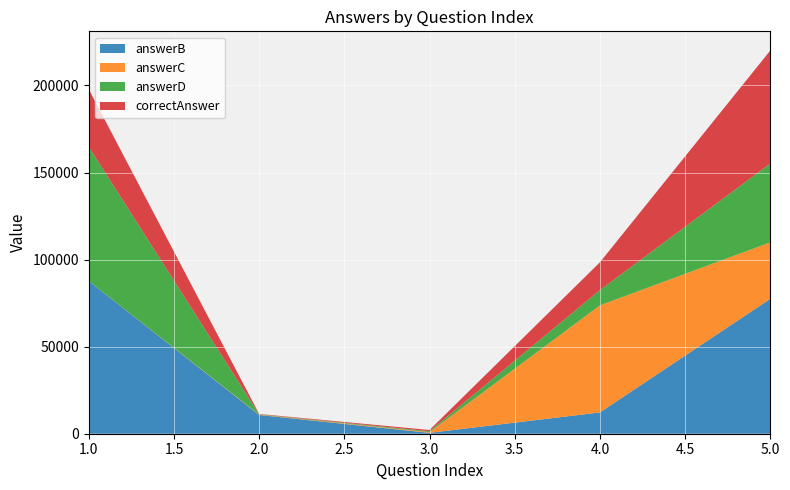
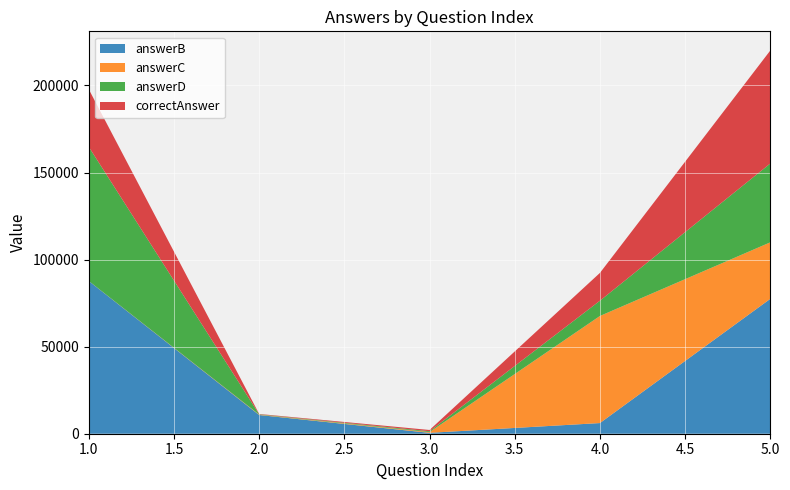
  {
    "answerB": {
-     "4.0": 12000,
+     "4.0": 6000,
      "5.0": 77000
    },
    "answerC": {
      "4.0": 61000,
      "5.0": 32000
    },
    "answerD": {
      "1.0": 77000,
      "4.0": 9000,
      "5.0": 45000
    },
    "correctAnswer": {
      "1.0": 33000,
      "4.0": 16000,
      "5.0": 65000
    }
  }
